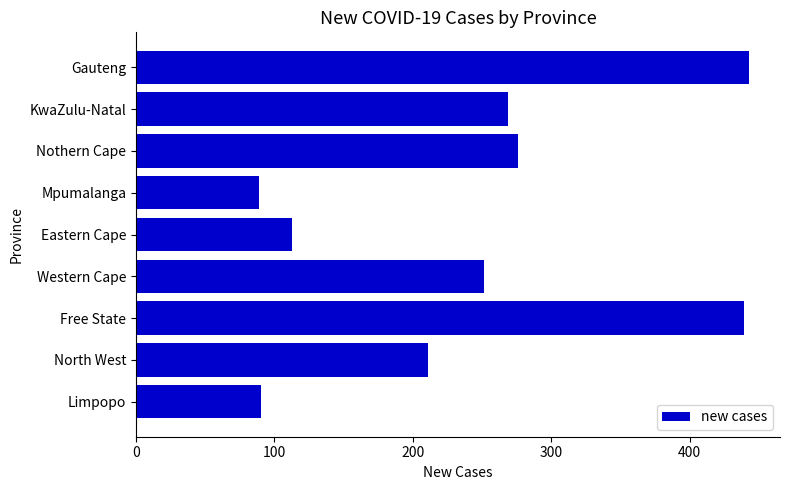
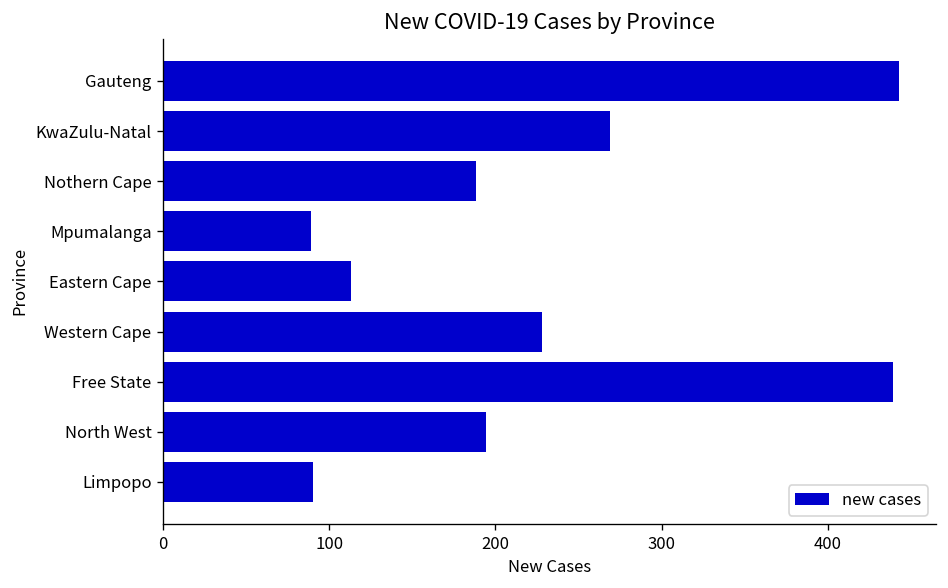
  {
    "Gauteng": 443,
    "KwaZulu-Natal": 269,
-   "Nothern Cape": 276,
+   "Nothern Cape": 188,
    "Mpumalanga": 89,
    "Eastern Cape": 113,
-   "Western Cape": 251,
+   "Western Cape": 228,
    "Free State": 439,
-   "North West": 211,
+   "North West": 194,
    "Limpopo": 90
  }
